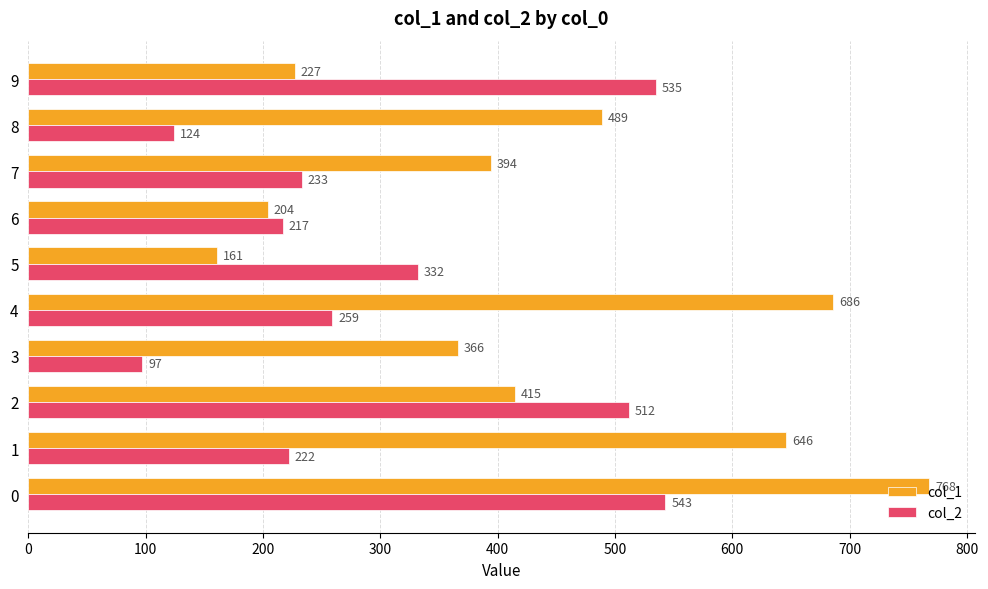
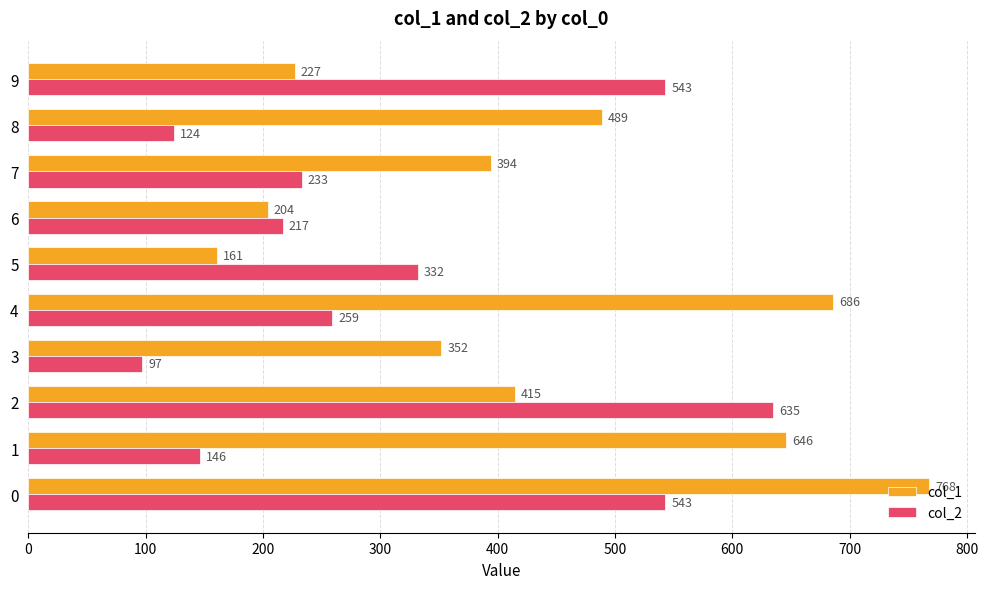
  {
    "col_1": {
      "9": 227,
      "8": 489,
      "7": 394,
      "6": 204,
      "5": 161,
      "4": 686,
-     "3": 366,
+     "3": 352,
      "2": 415,
      "1": 646,
      "0": 768
    },
    "col_2": {
-     "9": 535,
+     "9": 543,
      "8": 124,
      "7": 233,
      "6": 217,
      "5": 332,
      "4": 259,
      "3": 97,
-     "2": 512,
-     "1": 222,
+     "2": 635,
+     "1": 146,
      "0": 543
    }
  }
